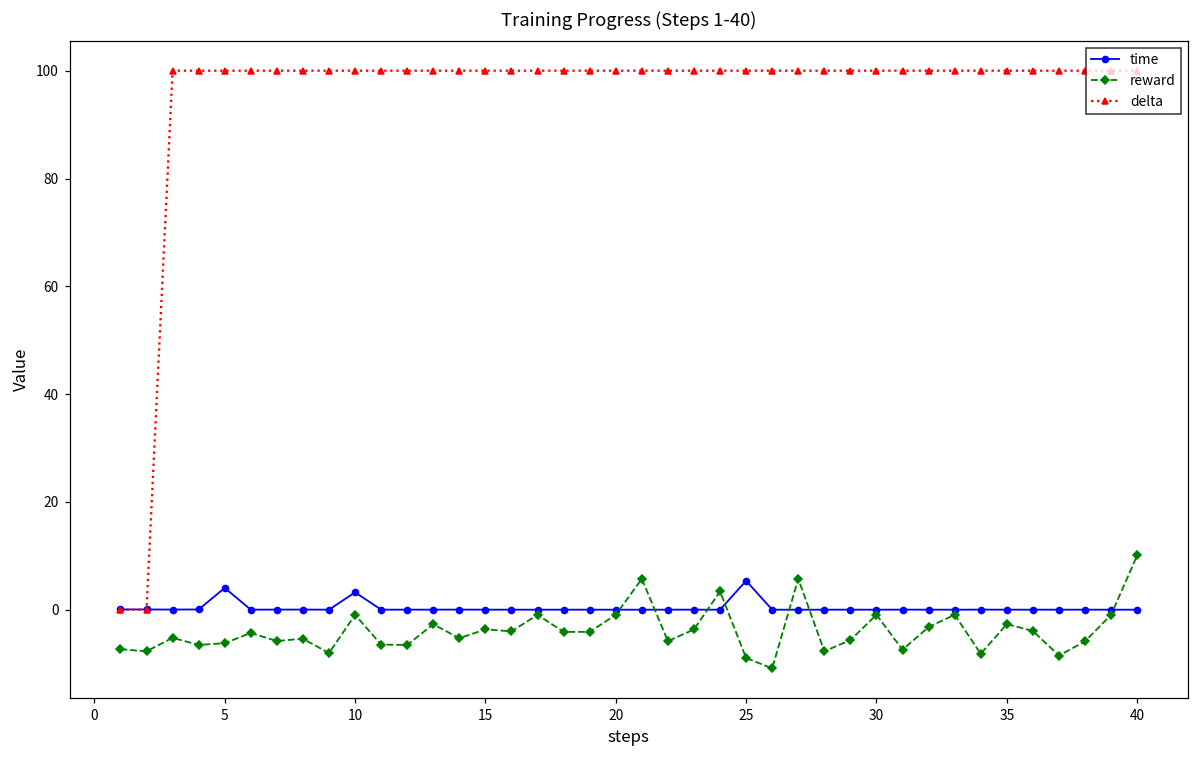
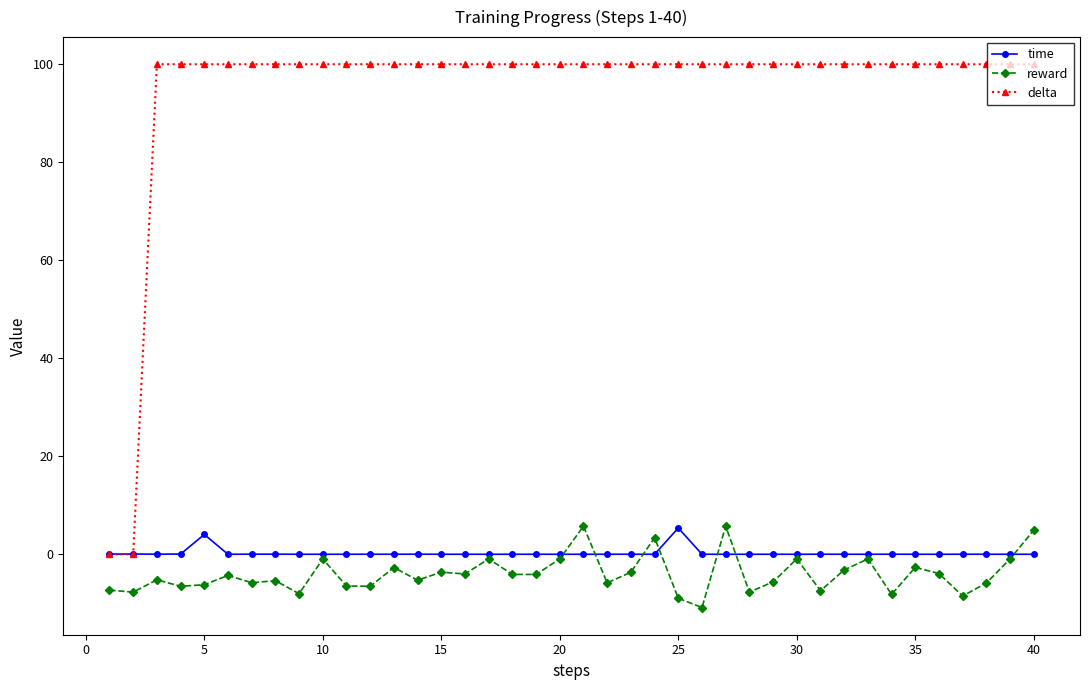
  {
    "time": {
      "5": 4,
-     "10": 3,
+     "10": 0,
      "15": 0,
      "20": 0,
      "25": 5,
      "30": 0,
      "35": 0,
      "40": 0
    },
    "reward": {
      "5": -6,
      "10": -1,
      "15": -4,
      "20": -1,
      "25": -9,
      "30": -1,
      "35": -3,
-     "40": 10
+     "40": 5
    },
    "delta": {
      "5": 100,
      "10": 100,
      "15": 100,
      "20": 100,
      "25": 100,
      "30": 100,
      "35": 100
    }
  }
